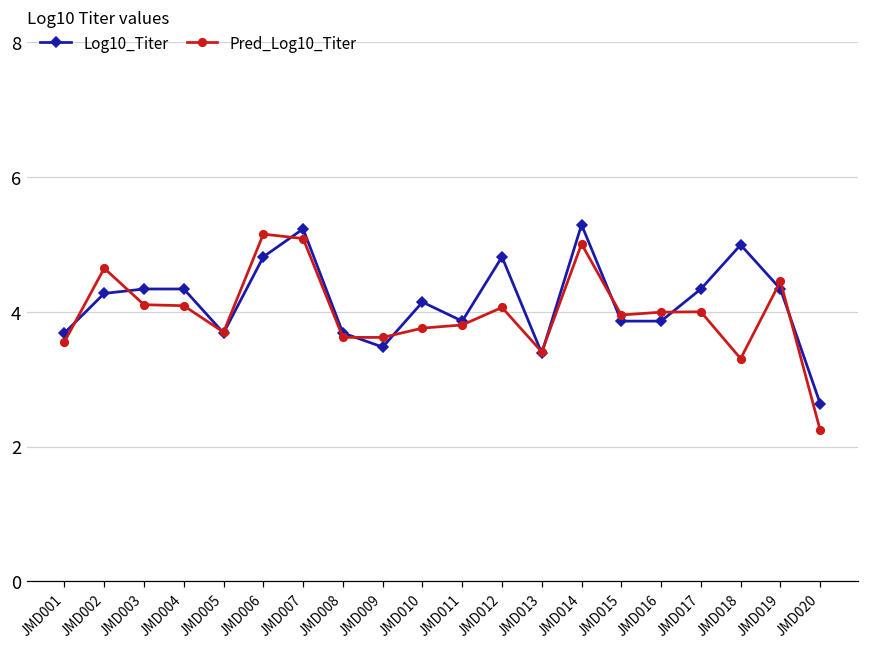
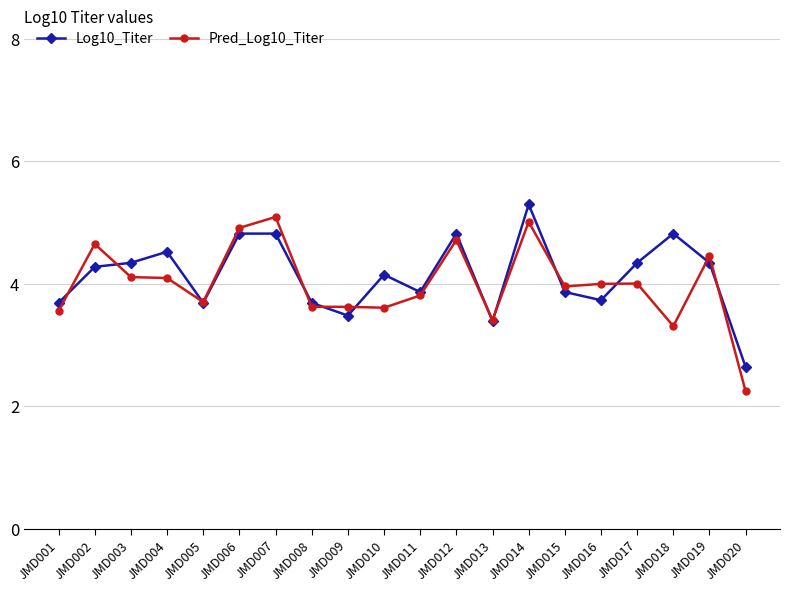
  {
    "Log10_Titer": {
      "JMD001": 3.7,
      "JMD002": 4.3,
      "JMD003": 4.3,
-     "JMD004": 4.3,
+     "JMD004": 4.5,
      "JMD006": 4.8,
-     "JMD007": 5.2,
+     "JMD007": 4.8,
      "JMD008": 3.7,
      "JMD009": 3.5,
      "JMD010": 4.1,
      "JMD011": 3.9,
      "JMD012": 4.8,
      "JMD014": 5.3,
      "JMD015": 3.9,
-     "JMD016": 3.9,
+     "JMD016": 3.7,
      "JMD017": 4.3,
-     "JMD018": 5.0,
+     "JMD018": 4.8,
      "JMD019": 4.3,
      "JMD020": 2.6
    },
    "Pred_Log10_Titer": {
      "JMD001": 3.6,
      "JMD002": 4.6,
      "JMD003": 4.1,
      "JMD004": 4.1,
-     "JMD006": 5.2,
+     "JMD006": 4.9,
      "JMD007": 5.1,
      "JMD008": 3.6,
      "JMD009": 3.6,
-     "JMD010": 3.8,
+     "JMD010": 3.6,
      "JMD011": 3.8,
-     "JMD012": 4.1,
+     "JMD012": 4.7,
      "JMD014": 5.0,
      "JMD015": 4.0,
      "JMD016": 4.0,
      "JMD017": 4.0,
      "JMD018": 3.3,
      "JMD019": 4.5,
      "JMD020": 2.2
    }
  }
